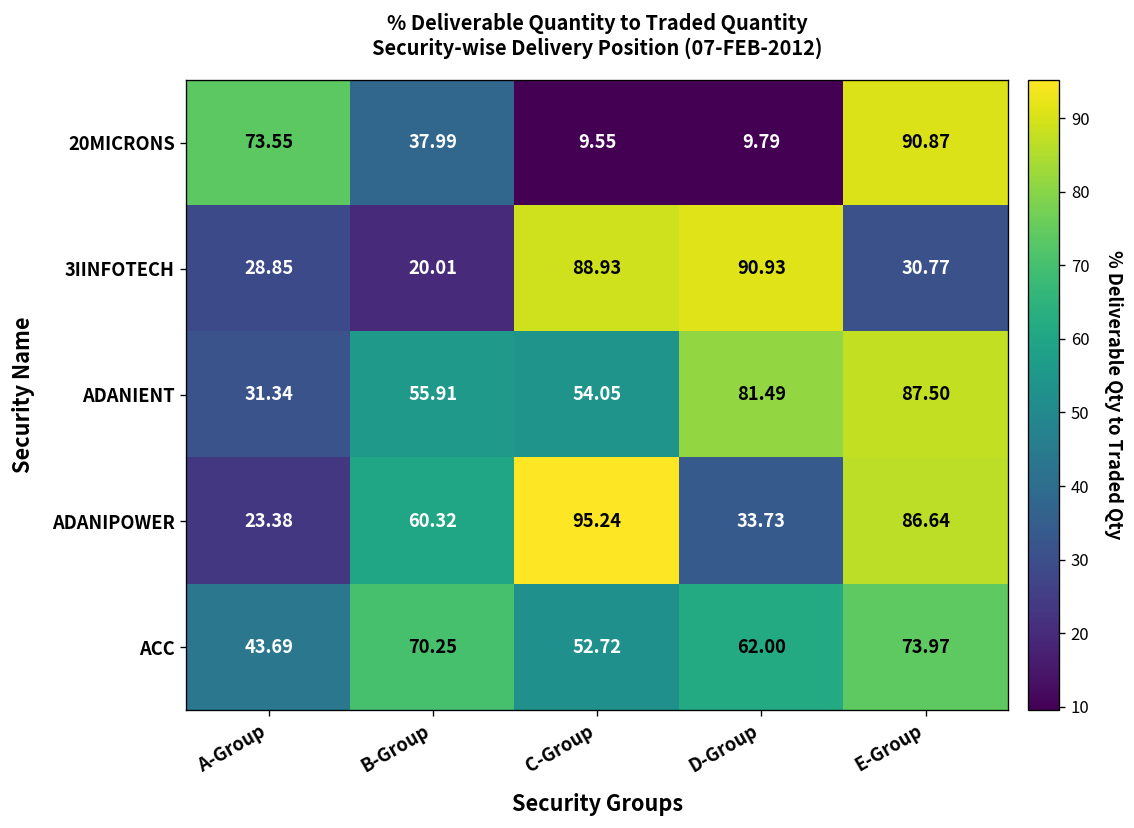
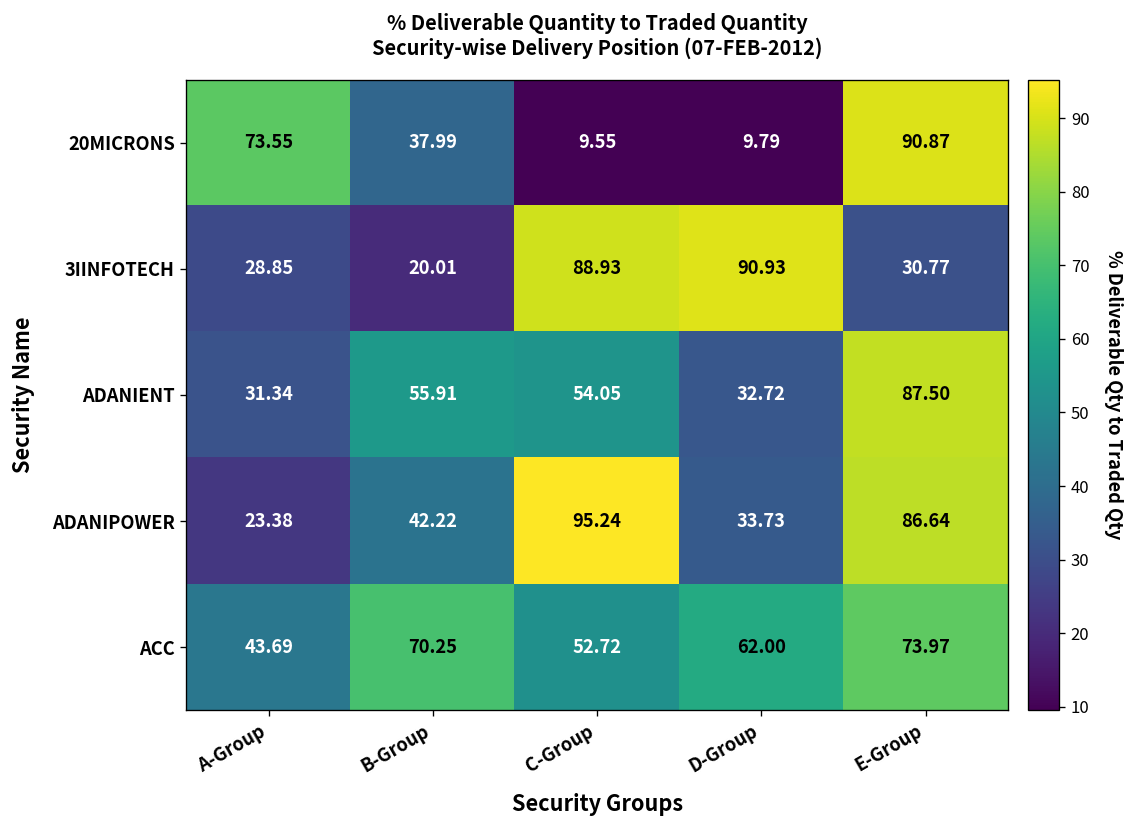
  {
    "20MICRONS": {
      "A-Group": 73.55,
      "B-Group": 37.99,
      "C-Group": 9.55,
      "D-Group": 9.79,
      "E-Group": 90.87
    },
    "3IINFOTECH": {
      "A-Group": 28.85,
      "B-Group": 20.01,
      "C-Group": 88.93,
      "D-Group": 90.93,
      "E-Group": 30.77
    },
    "ADANIENT": {
      "A-Group": 31.34,
      "B-Group": 55.91,
      "C-Group": 54.05,
-     "D-Group": 81.49,
+     "D-Group": 32.72,
      "E-Group": 87.50
    },
    "ADANIPOWER": {
      "A-Group": 23.38,
-     "B-Group": 60.32,
+     "B-Group": 42.22,
      "C-Group": 95.24,
      "D-Group": 33.73,
      "E-Group": 86.64
    },
    "ACC": {
      "A-Group": 43.69,
      "B-Group": 70.25,
      "C-Group": 52.72,
      "D-Group": 62.00,
      "E-Group": 73.97
    }
  }
